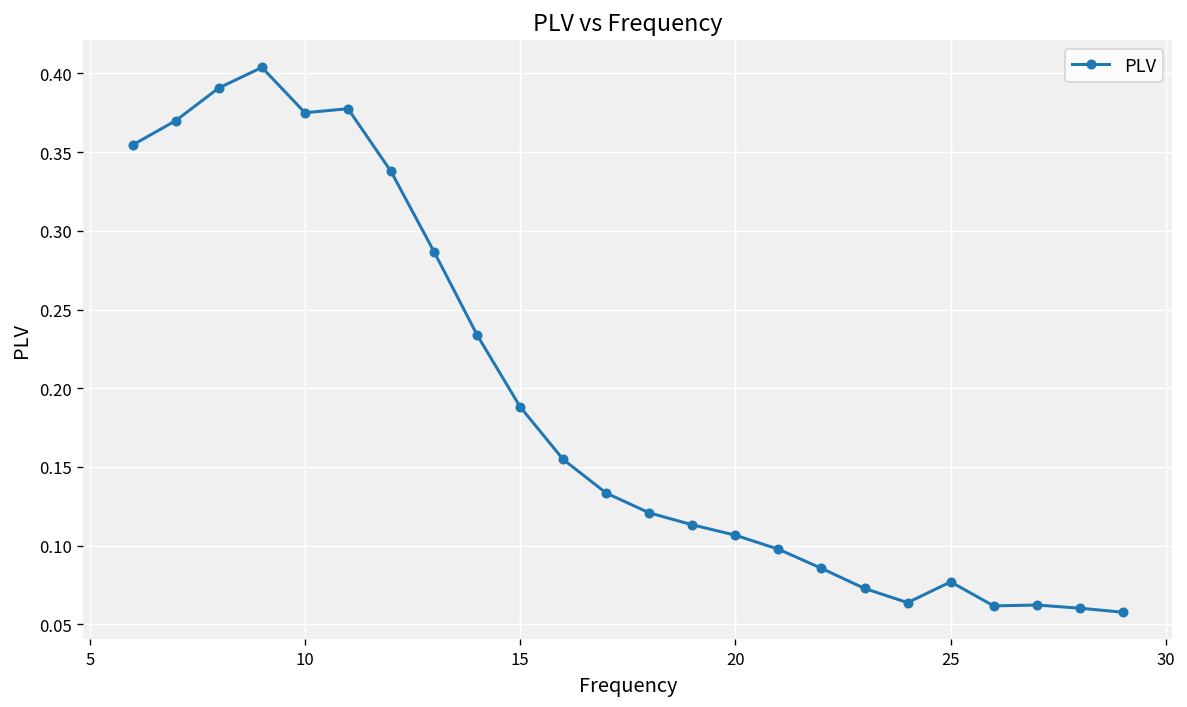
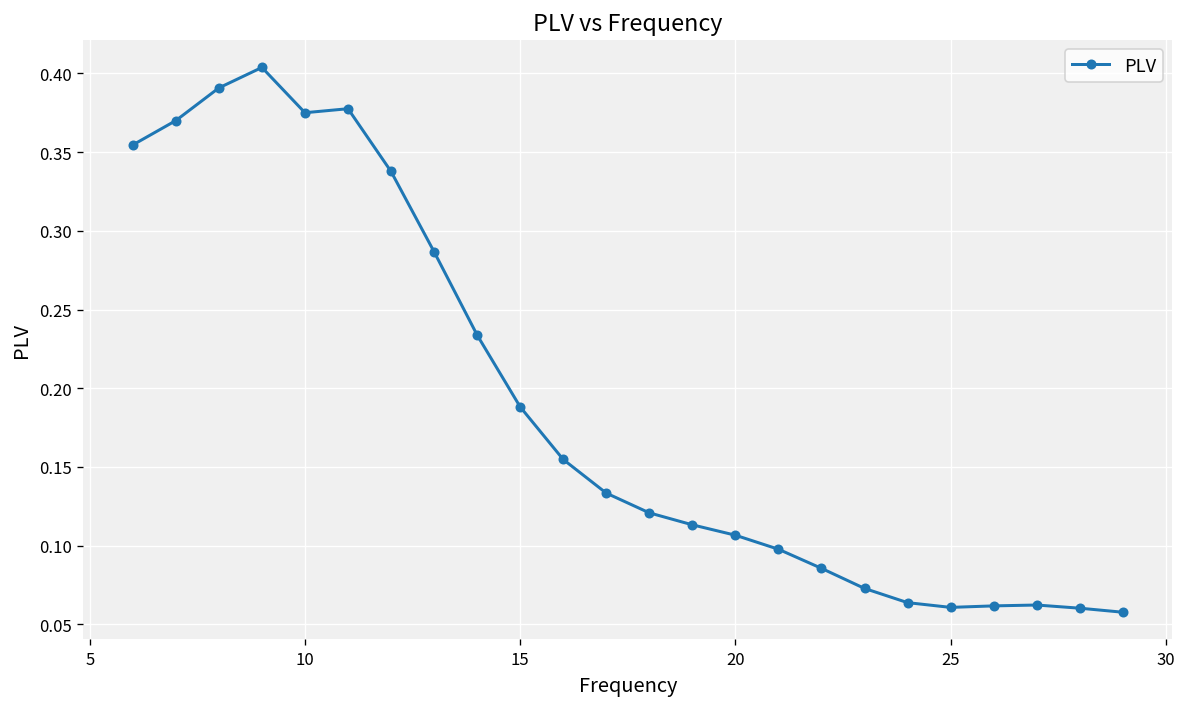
  {
    "10": 0.375,
    "15": 0.188,
    "20": 0.107,
-   "25": 0.077
+   "25": 0.061
  }
